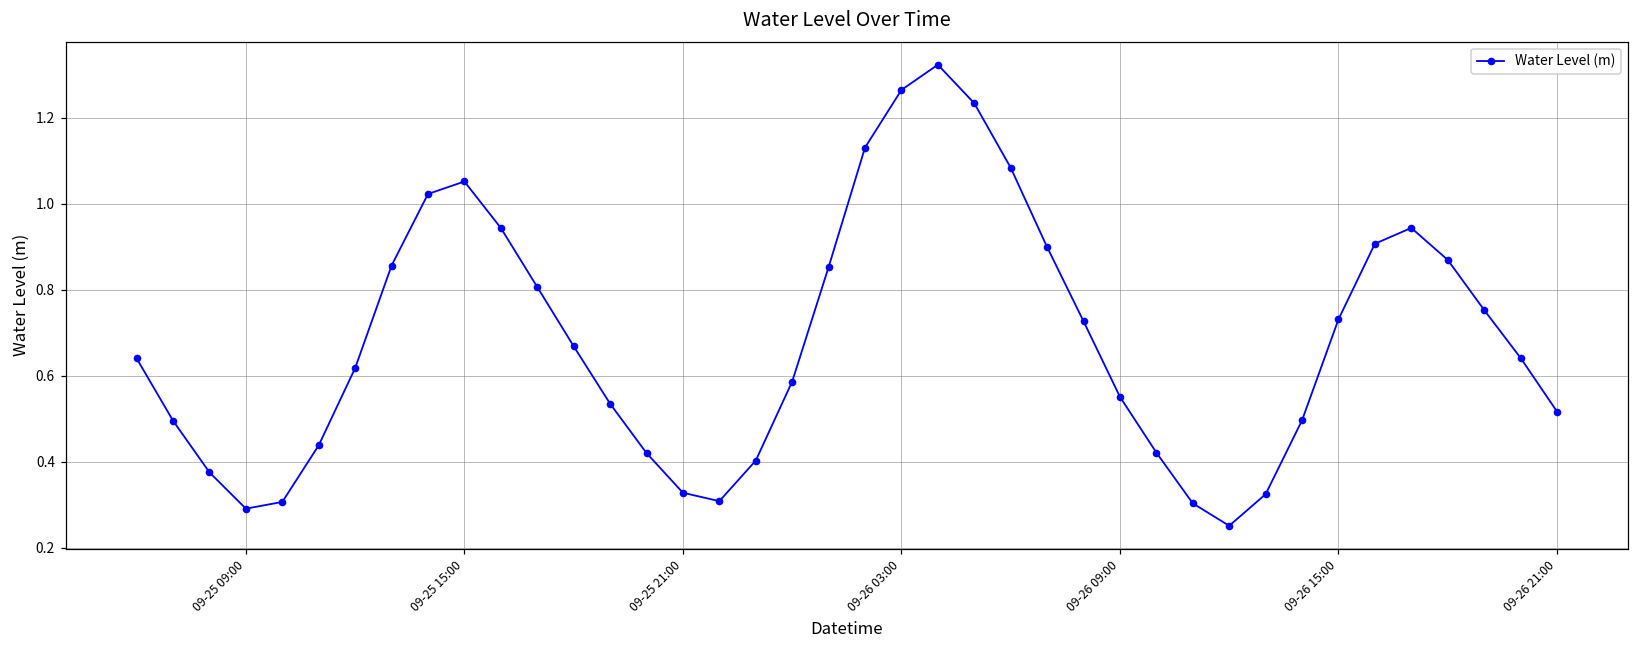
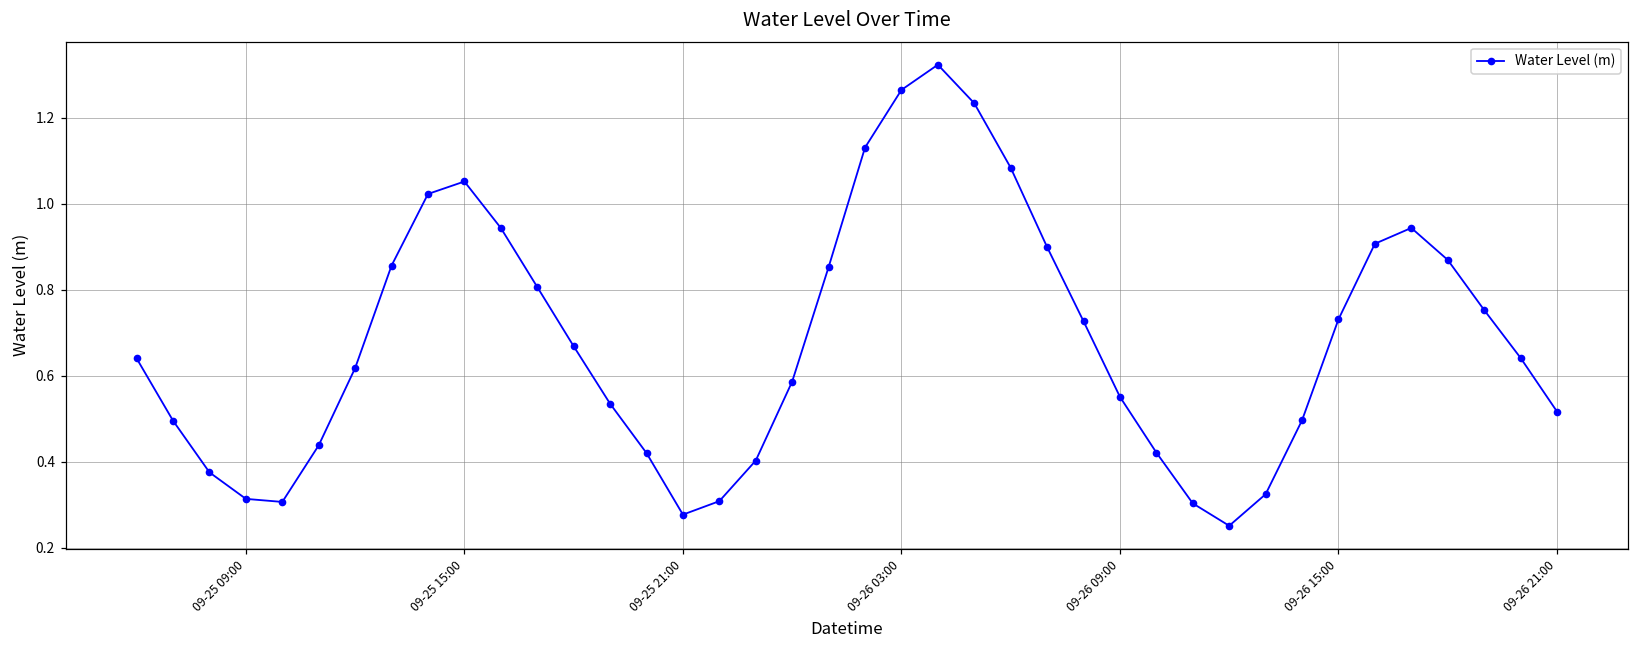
  {
-   "09-25 09:00": 0.29,
+   "09-25 09:00": 0.31,
    "09-25 15:00": 1.05,
-   "09-25 21:00": 0.33,
+   "09-25 21:00": 0.28,
    "09-26 03:00": 1.27,
    "09-26 09:00": 0.55,
    "09-26 15:00": 0.73,
    "09-26 21:00": 0.52
  }
